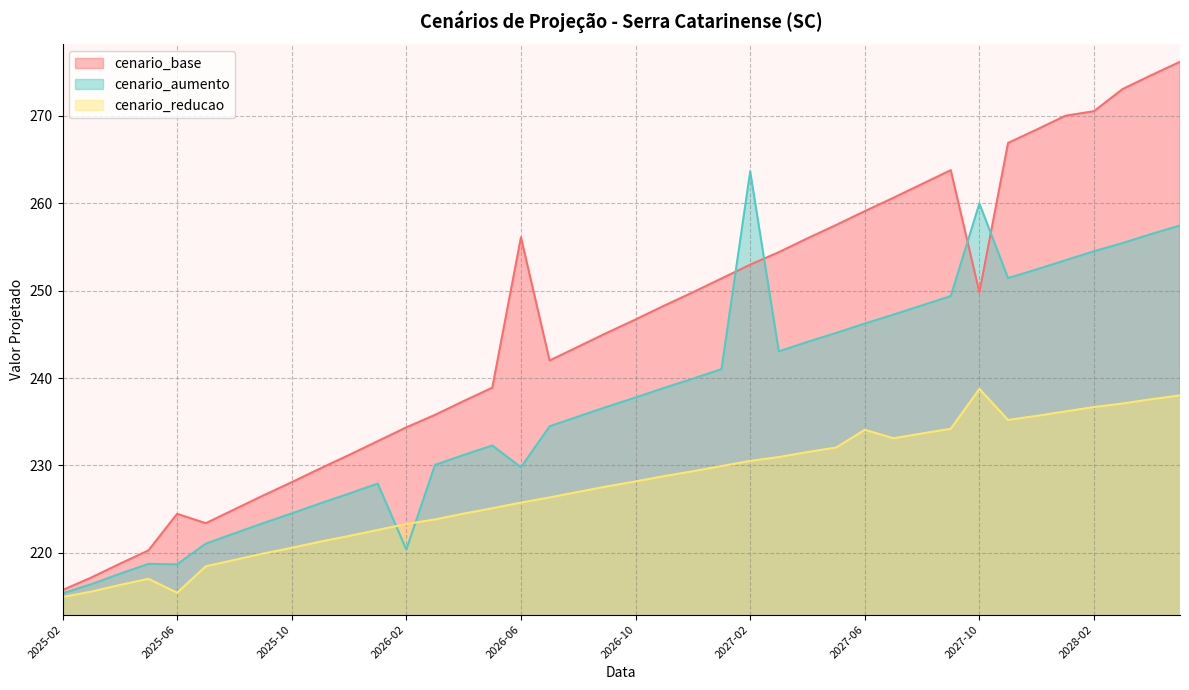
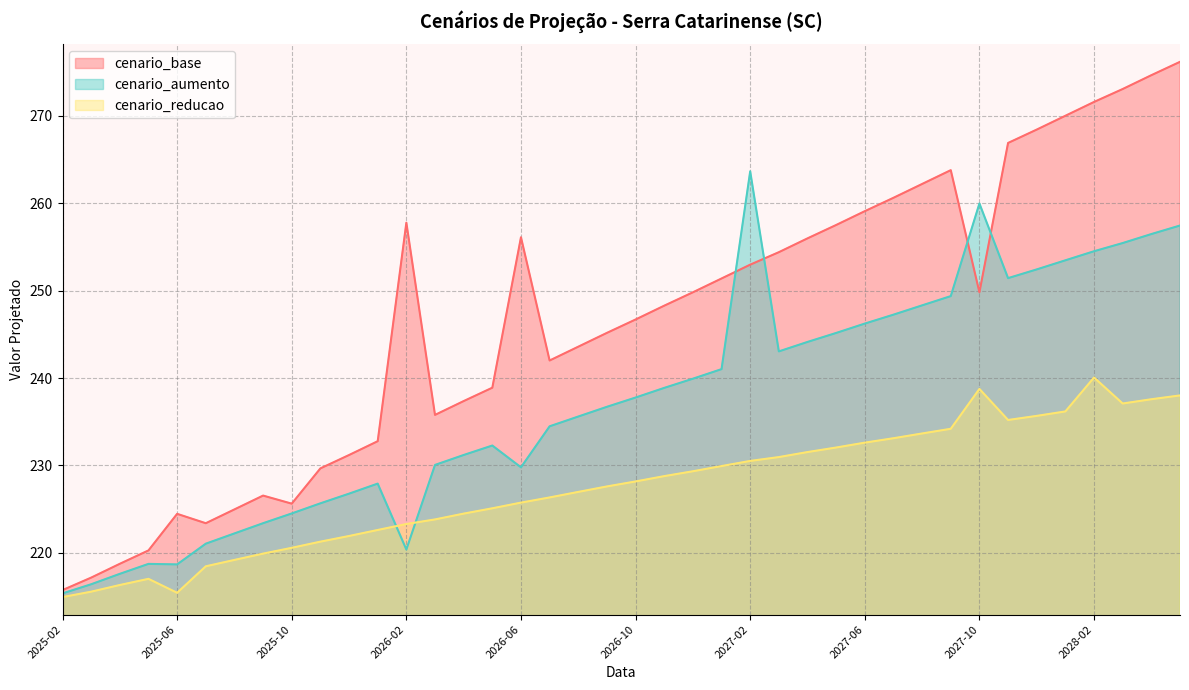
  {
    "cenario_base": {
      "2025-02": 216,
      "2025-06": 224,
-     "2025-10": 228,
-     "2026-02": 234,
+     "2025-10": 226,
+     "2026-02": 258,
      "2026-06": 256,
      "2026-10": 247,
      "2027-02": 253,
      "2027-06": 259,
      "2027-10": 250,
-     "2028-02": 271
+     "2028-02": 272
    },
    "cenario_aumento": {
      "2025-02": 215,
      "2025-06": 219,
      "2025-10": 225,
      "2026-02": 220,
      "2026-06": 230,
      "2026-10": 238,
      "2027-02": 264,
      "2027-06": 246,
      "2027-10": 260,
      "2028-02": 255
    },
    "cenario_reducao": {
      "2025-02": 215,
      "2025-06": 215,
      "2025-10": 221,
      "2026-02": 223,
      "2026-06": 226,
      "2026-10": 228,
      "2027-02": 231,
-     "2027-06": 234,
+     "2027-06": 233,
      "2027-10": 239,
-     "2028-02": 237
+     "2028-02": 240
    }
  }
